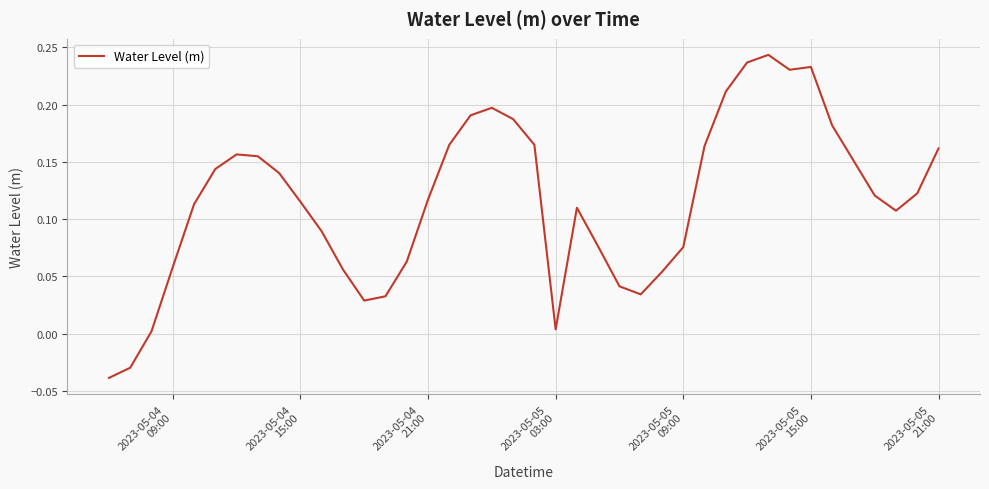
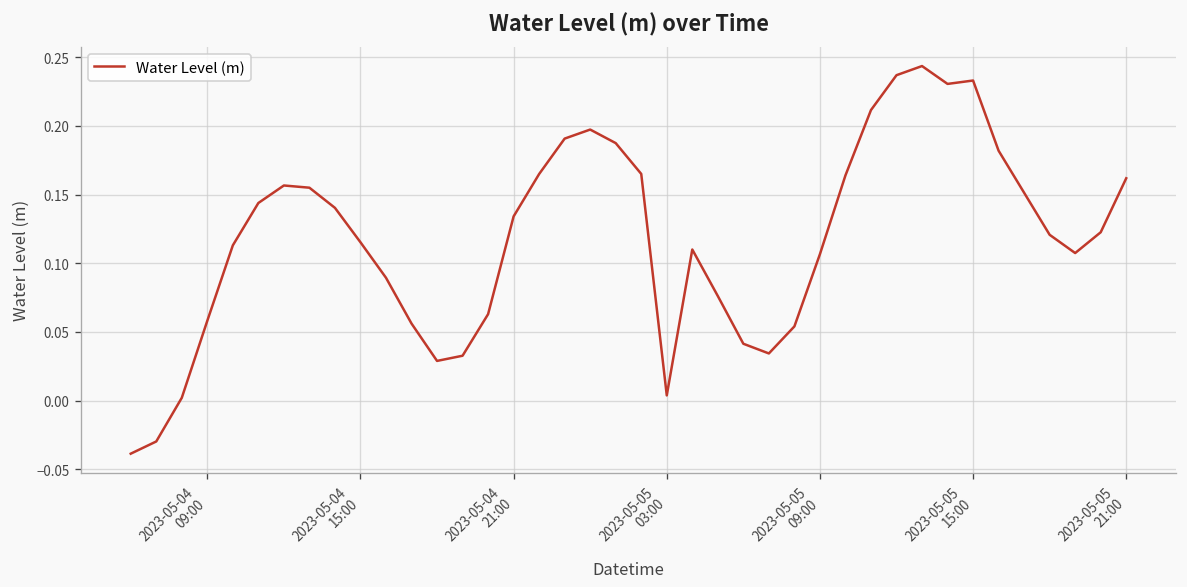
  {
    "2023-05-04 09:00": 0.058,
    "2023-05-04 15:00": 0.115,
-   "2023-05-04 21:00": 0.117,
+   "2023-05-04 21:00": 0.134,
    "2023-05-05 03:00": 0.004,
-   "2023-05-05 09:00": 0.076,
+   "2023-05-05 09:00": 0.107,
    "2023-05-05 15:00": 0.233,
    "2023-05-05 21:00": 0.162
  }
